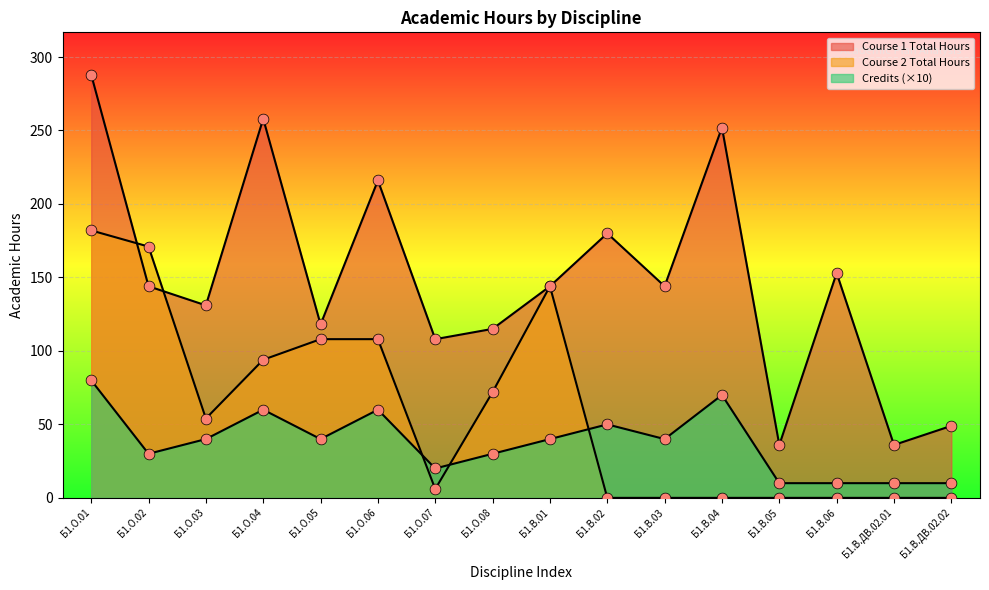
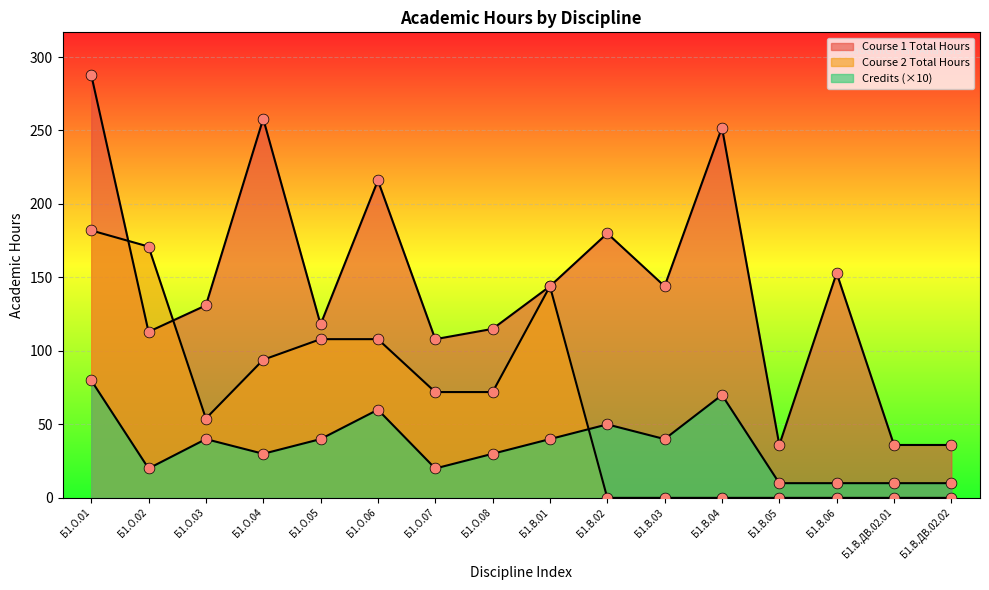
  {
    "Course 1 Total Hours": {
      "Б1.О.01": 288,
-     "Б1.О.02": 144,
+     "Б1.О.02": 113,
      "Б1.О.03": 131,
      "Б1.О.04": 258,
      "Б1.О.05": 118,
      "Б1.О.06": 216,
      "Б1.О.07": 108,
      "Б1.О.08": 115,
      "Б1.В.02": 180,
      "Б1.В.03": 144,
      "Б1.В.04": 252,
      "Б1.В.05": 36,
      "Б1.В.06": 153,
      "Б1.В.ДВ.02.01": 36,
-     "Б1.В.ДВ.02.02": 49
+     "Б1.В.ДВ.02.02": 36
    },
    "Course 2 Total Hours": {
      "Б1.О.01": 182,
      "Б1.О.02": 171,
      "Б1.О.03": 54,
      "Б1.О.04": 94,
      "Б1.О.05": 108,
      "Б1.О.06": 108,
-     "Б1.О.07": 6,
+     "Б1.О.07": 72,
      "Б1.О.08": 72,
      "Б1.В.02": 0,
      "Б1.В.03": 0,
      "Б1.В.04": 0,
      "Б1.В.05": 0,
      "Б1.В.06": 0,
      "Б1.В.ДВ.02.01": 0,
      "Б1.В.ДВ.02.02": 0
    },
    "Credits (×10)": {
      "Б1.О.01": 80,
-     "Б1.О.02": 30,
+     "Б1.О.02": 20,
      "Б1.О.03": 40,
-     "Б1.О.04": 60,
+     "Б1.О.04": 30,
      "Б1.О.05": 40,
      "Б1.О.06": 60,
      "Б1.О.07": 20,
      "Б1.О.08": 30,
      "Б1.В.01": 40,
      "Б1.В.02": 50,
      "Б1.В.03": 40,
      "Б1.В.04": 70,
      "Б1.В.05": 10,
      "Б1.В.06": 10,
      "Б1.В.ДВ.02.01": 10,
      "Б1.В.ДВ.02.02": 10
    }
  }
